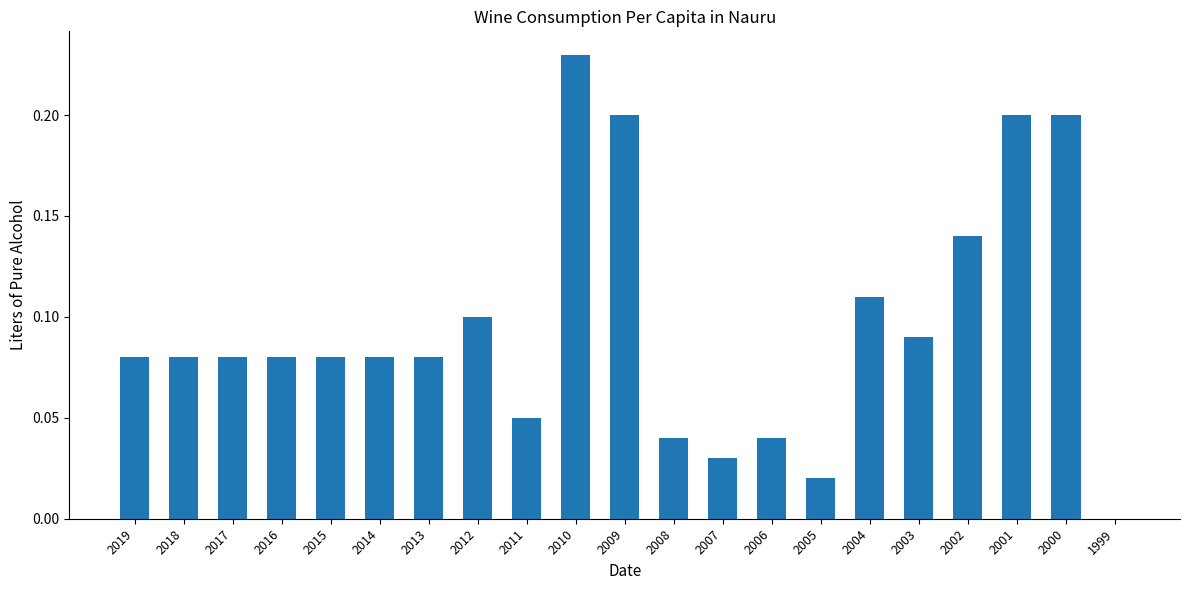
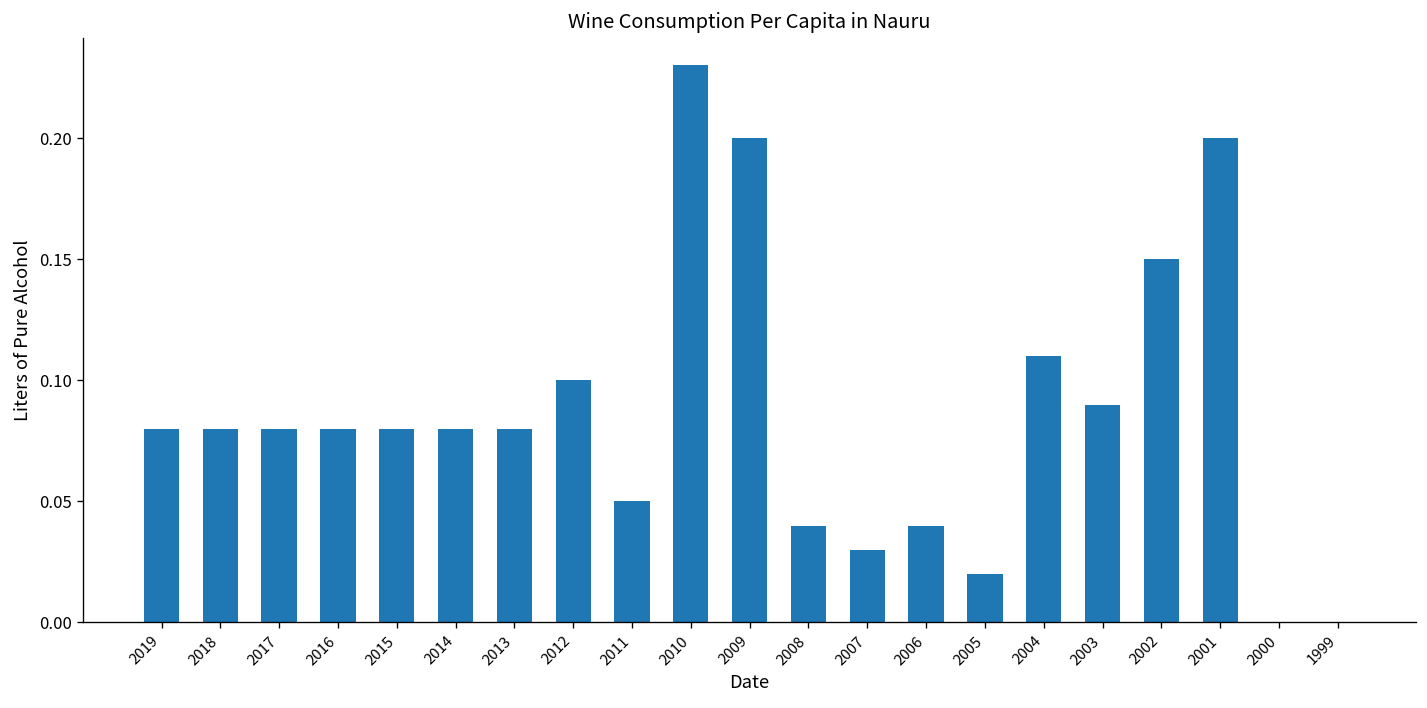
  {
    "2019": 0.08,
    "2018": 0.08,
    "2017": 0.08,
    "2016": 0.08,
    "2015": 0.08,
    "2014": 0.08,
    "2013": 0.08,
    "2012": 0.10,
    "2011": 0.05,
    "2010": 0.23,
    "2009": 0.20,
    "2008": 0.04,
    "2007": 0.03,
    "2006": 0.04,
    "2005": 0.02,
    "2004": 0.11,
    "2003": 0.09,
-   "2002": 0.14,
+   "2002": 0.15,
    "2001": 0.20,
-   "2000": 0.2,
+   "2000": 0.0,
    "1999": 0.00
  }
